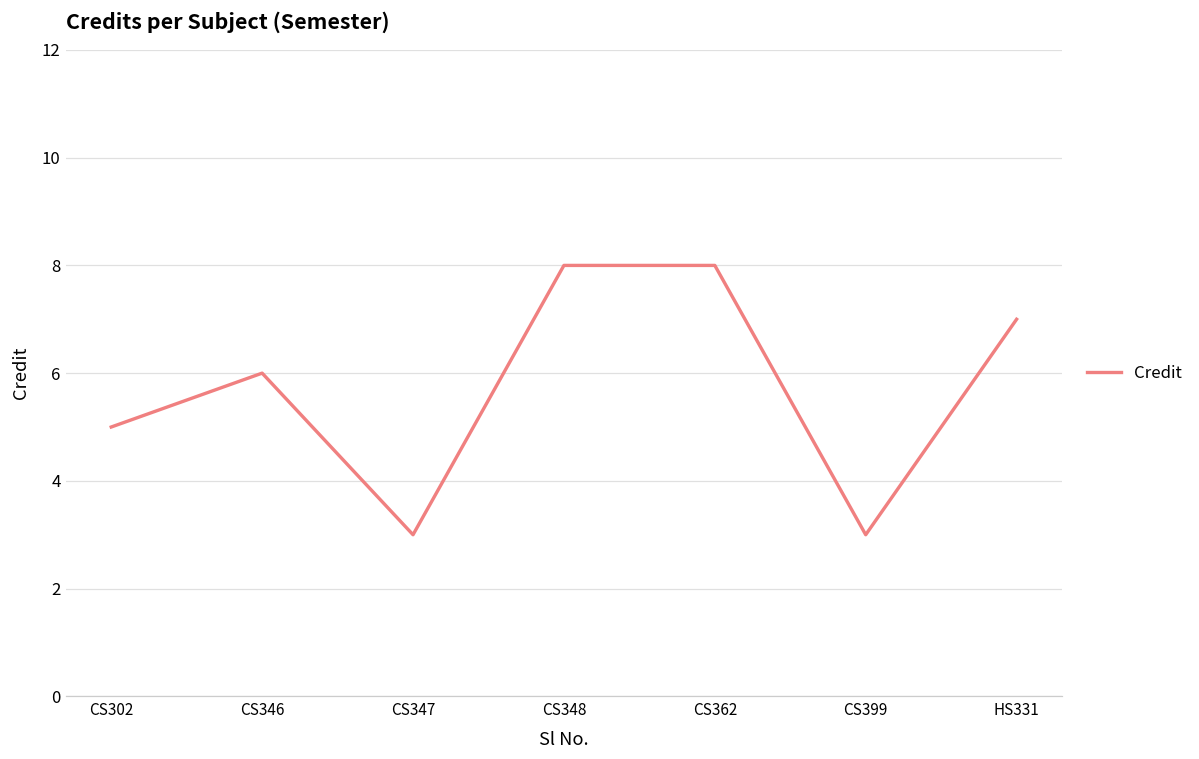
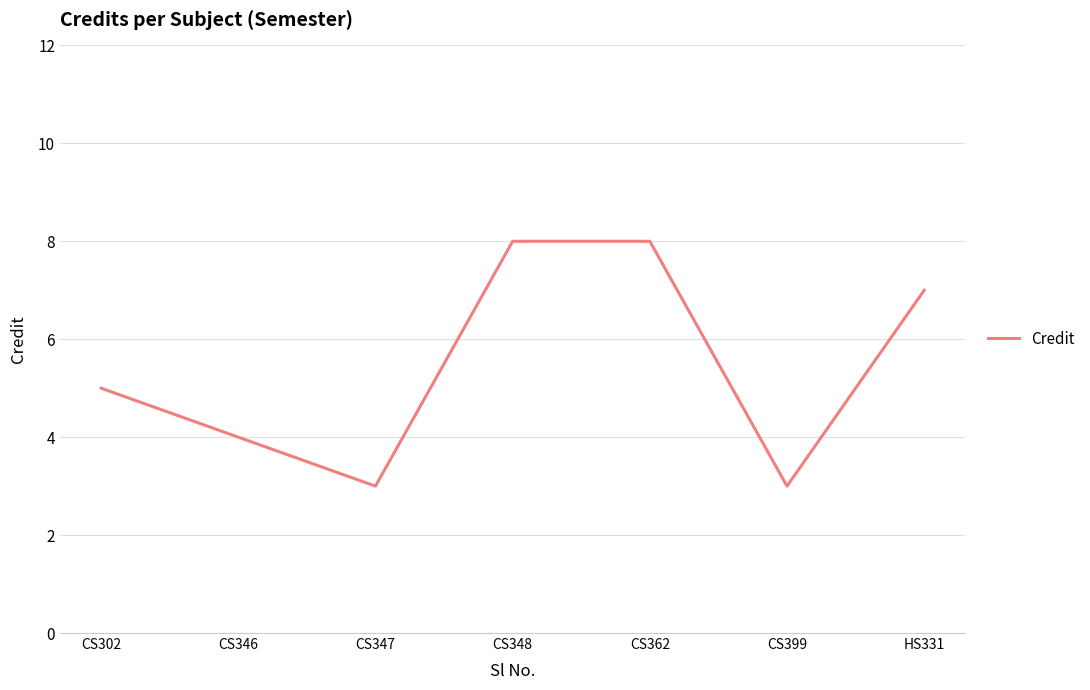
  {
    "CS302": 5,
-   "CS346": 6,
+   "CS346": 4,
    "CS347": 3,
    "CS348": 8,
    "CS362": 8,
    "CS399": 3,
    "HS331": 7
  }
